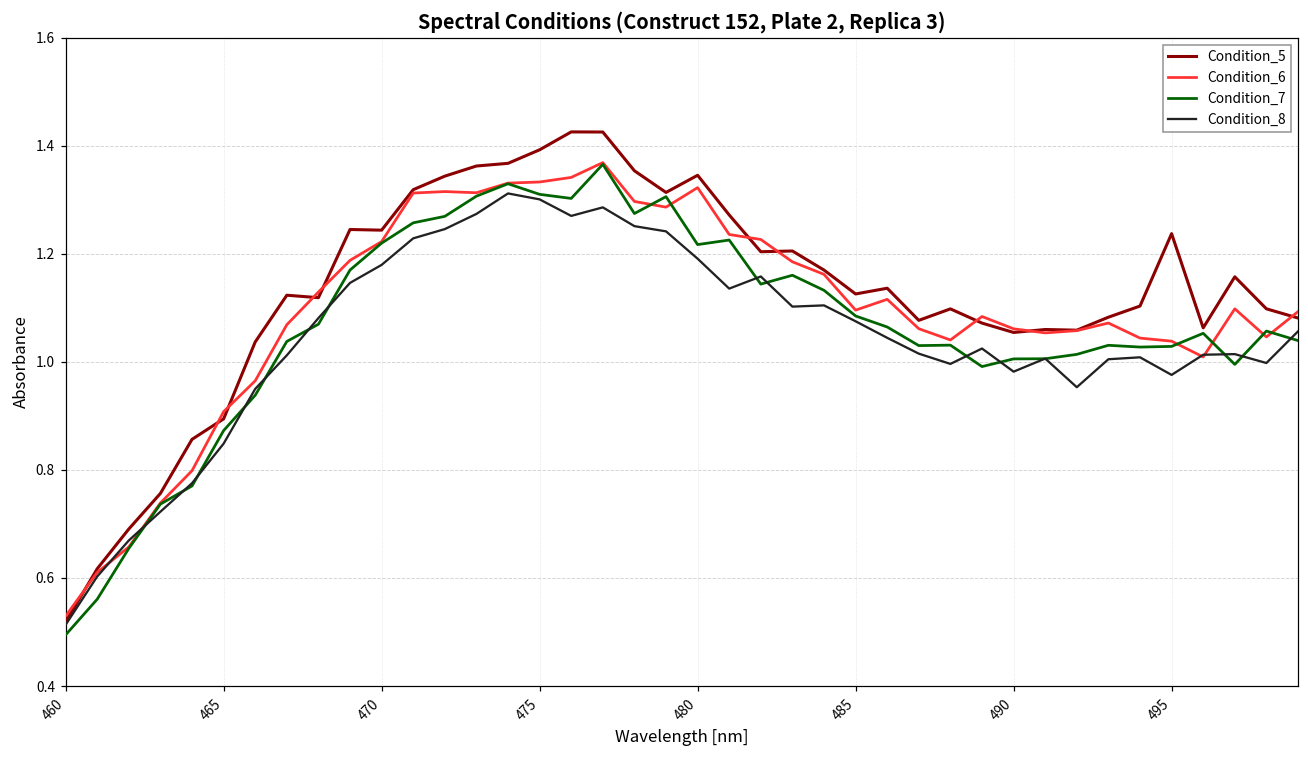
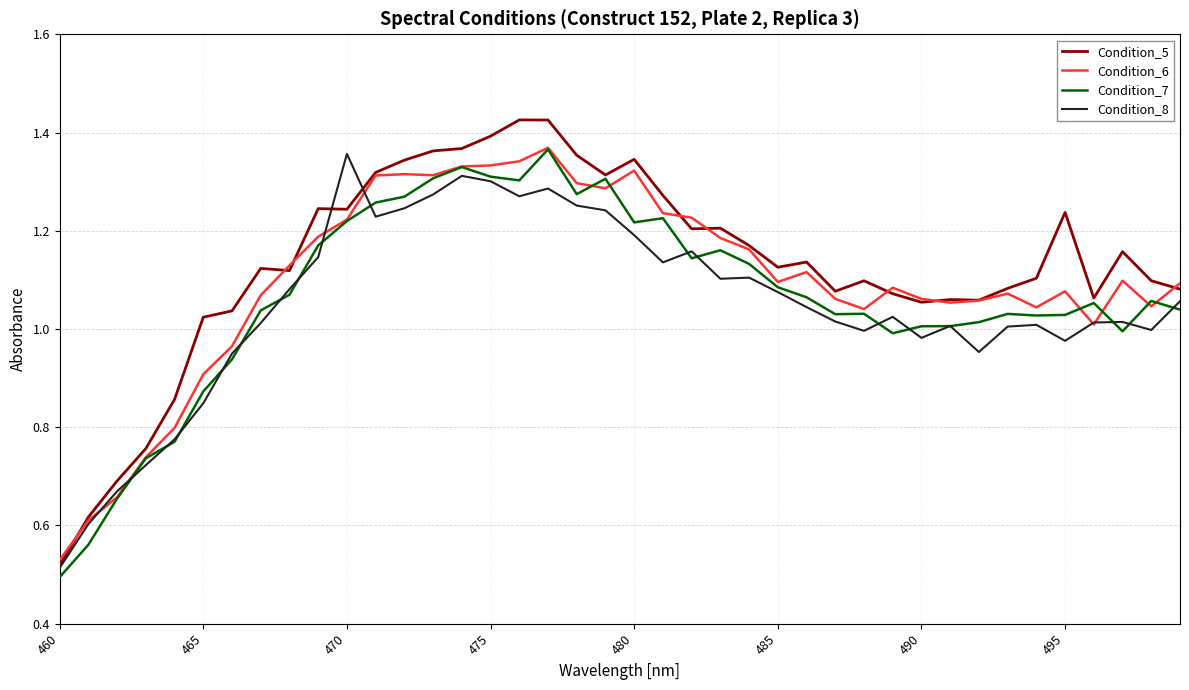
  {
    "Condition_5": {
      "460": 0.52,
-     "465": 0.89,
+     "465": 1.02,
      "470": 1.24,
      "475": 1.39,
      "480": 1.35,
      "485": 1.13,
      "490": 1.05,
      "495": 1.24
    },
    "Condition_6": {
      "460": 0.53,
      "465": 0.91,
      "475": 1.33,
      "480": 1.32,
      "485": 1.10,
      "490": 1.06,
-     "495": 1.04
+     "495": 1.08
    },
    "Condition_7": {
      "460": 0.49,
      "465": 0.87,
      "475": 1.31,
      "480": 1.22,
      "485": 1.08,
      "490": 1.01,
      "495": 1.03
    },
    "Condition_8": {
      "460": 0.51,
      "465": 0.85,
-     "470": 1.18,
+     "470": 1.36,
      "475": 1.30,
      "480": 1.19,
      "485": 1.08,
      "490": 0.98,
      "495": 0.98
    }
  }
